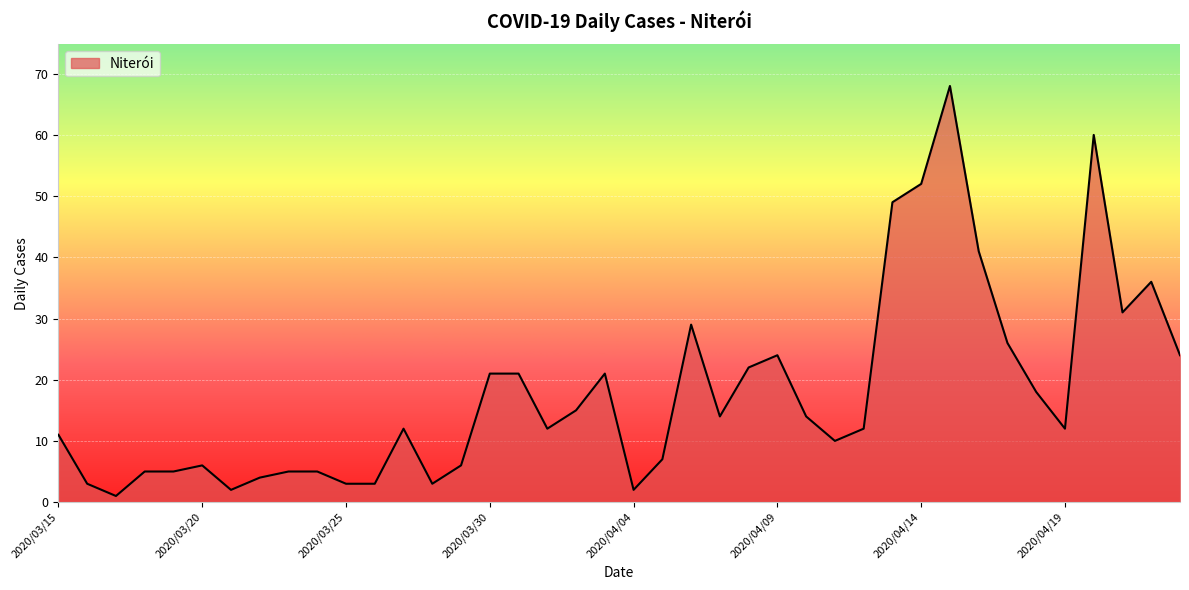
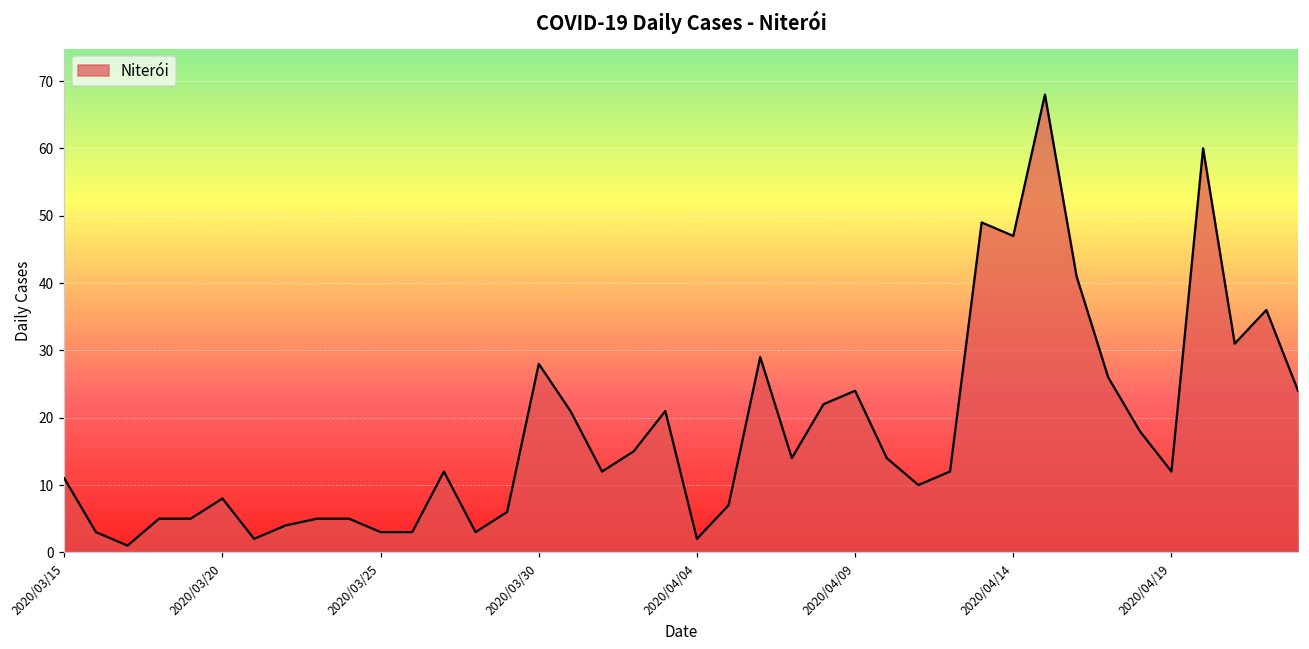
  {
    "2020/03/15": 11,
-   "2020/03/20": 6,
+   "2020/03/20": 8,
    "2020/03/25": 3,
-   "2020/03/30": 21,
+   "2020/03/30": 28,
    "2020/04/04": 2,
    "2020/04/09": 24,
-   "2020/04/14": 52,
+   "2020/04/14": 47,
    "2020/04/19": 12
  }
